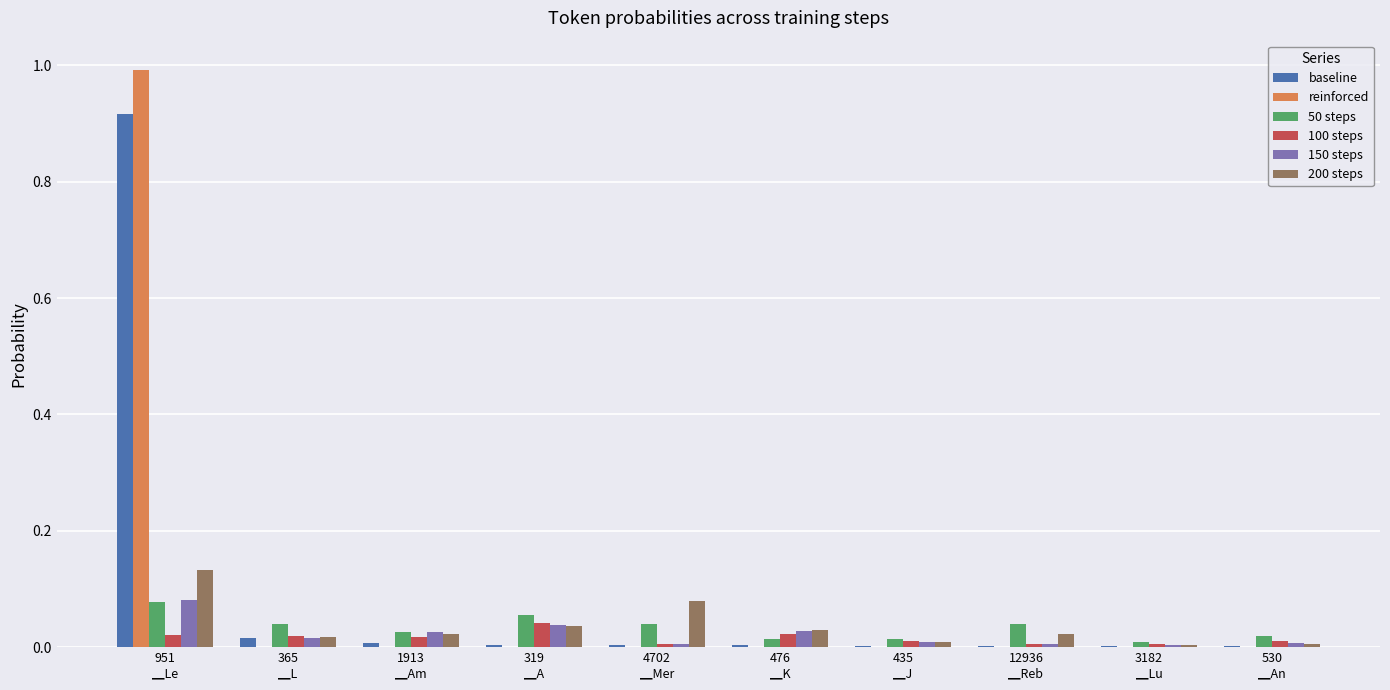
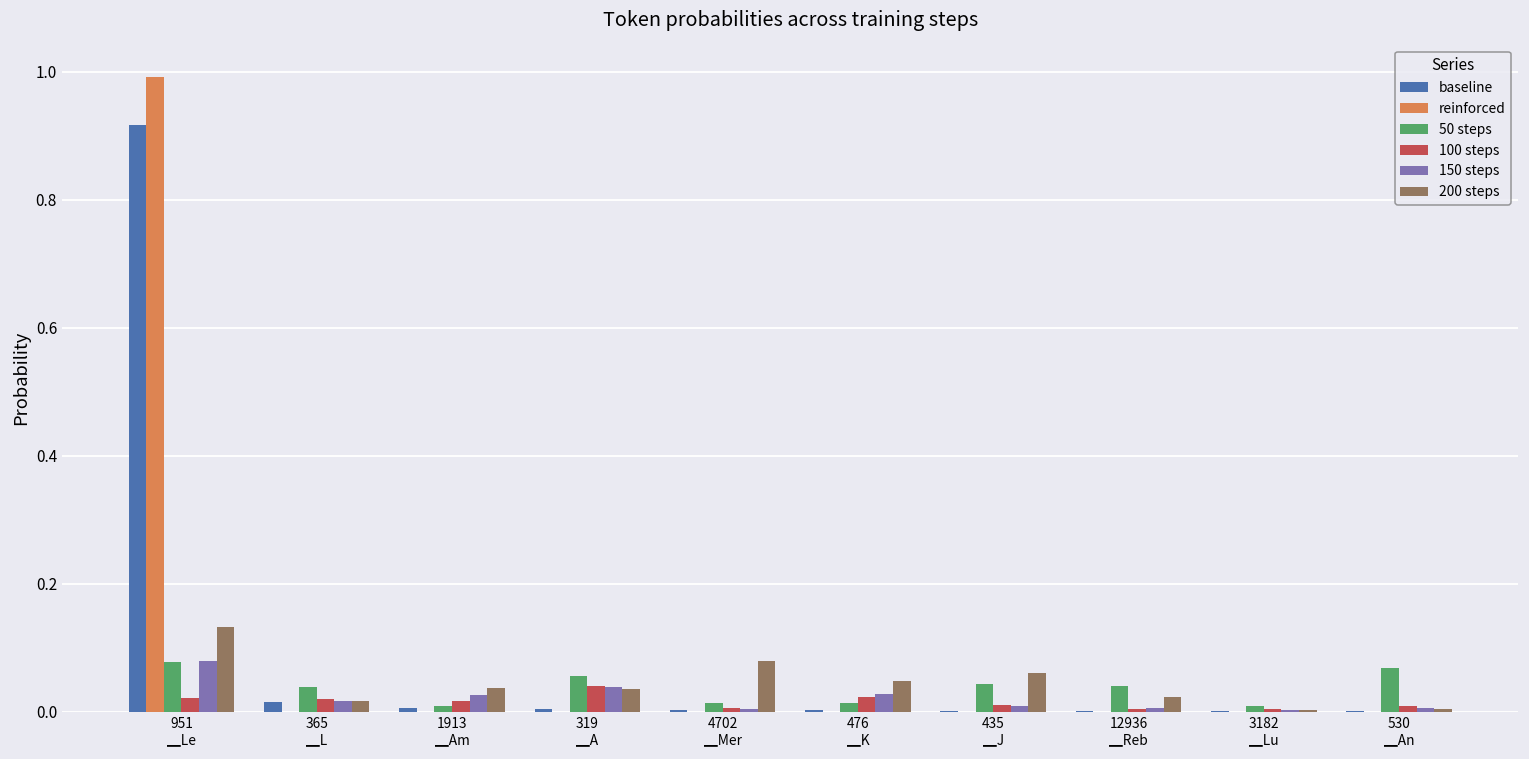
  {
    "50 steps": {
      "951 ▁Le": 0.08,
      "365 ▁L": 0.04,
-     "1913 ▁Am": 0.03,
+     "1913 ▁Am": 0.01,
      "319 ▁A": 0.06,
-     "4702 ▁Mer": 0.04,
+     "4702 ▁Mer": 0.01,
      "476 ▁K": 0.01,
-     "435 ▁J": 0.01,
+     "435 ▁J": 0.04,
      "12936 ▁Reb": 0.04,
      "3182 ▁Lu": 0.01,
-     "530 ▁An": 0.02
+     "530 ▁An": 0.07
    },
    "200 steps": {
      "951 ▁Le": 0.13,
      "365 ▁L": 0.02,
-     "1913 ▁Am": 0.02,
+     "1913 ▁Am": 0.04,
      "319 ▁A": 0.04,
      "4702 ▁Mer": 0.08,
-     "476 ▁K": 0.03,
-     "435 ▁J": 0.01,
+     "476 ▁K": 0.05,
+     "435 ▁J": 0.06,
      "12936 ▁Reb": 0.02,
      "530 ▁An": 0.00
    }
  }
